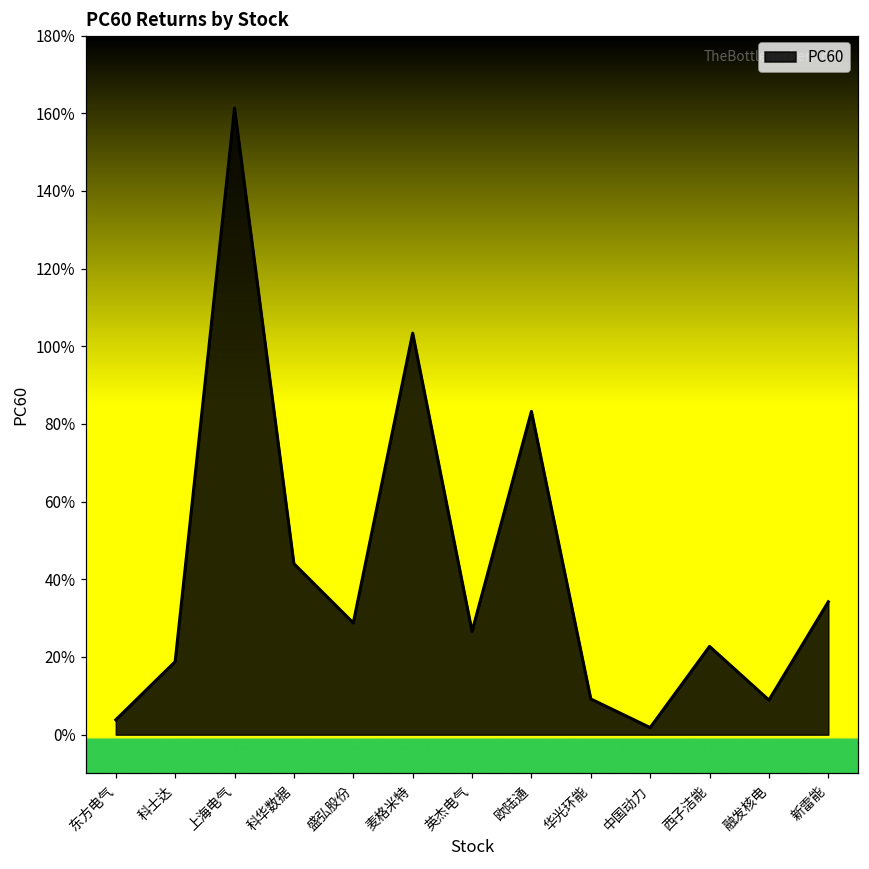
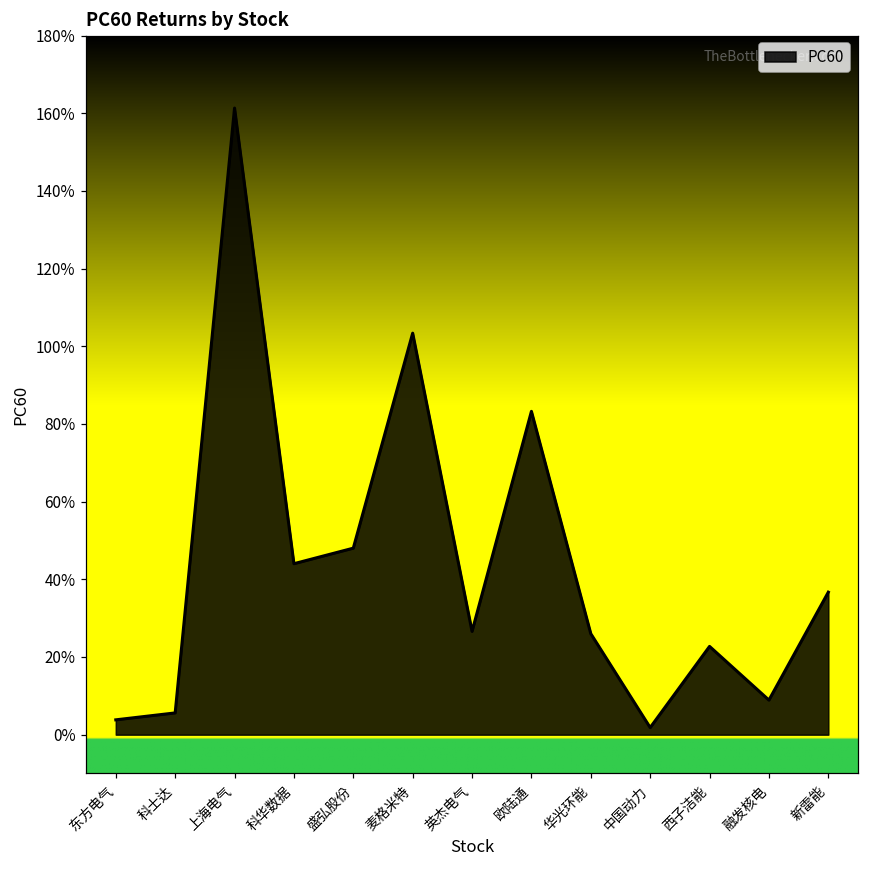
  {
    "东方电气": "4%",
-   "科士达": "19%",
+   "科士达": "6%",
    "上海电气": "161%",
    "科华数据": "44%",
-   "盛弘股份": "29%",
+   "盛弘股份": "48%",
    "麦格米特": "103%",
    "英杰电气": "27%",
    "欧陆通": "83%",
-   "华光环能": "9%",
+   "华光环能": "26%",
    "中国动力": "2%",
    "西子洁能": "23%",
    "融发核电": "9%",
-   "新雷能": "34%"
+   "新雷能": "37%"
  }
